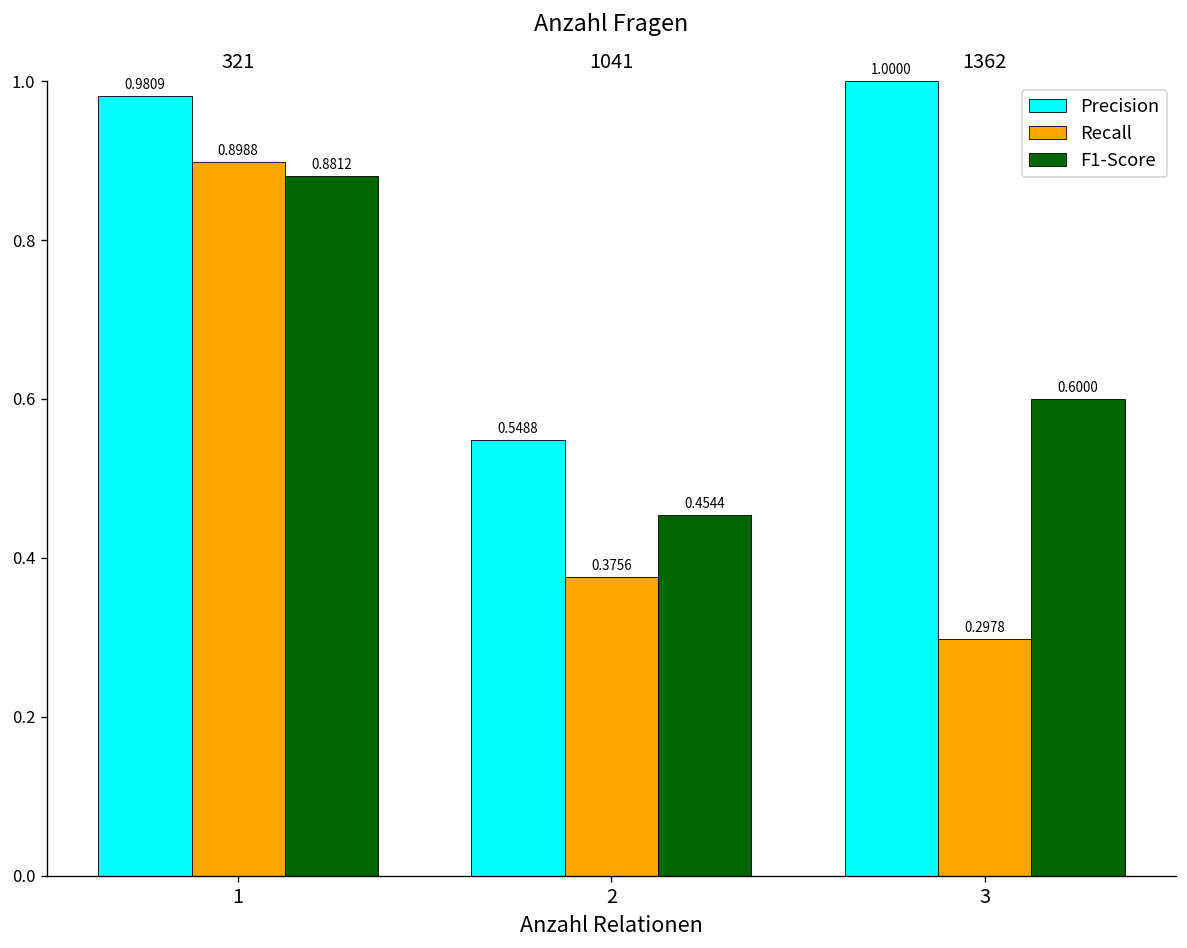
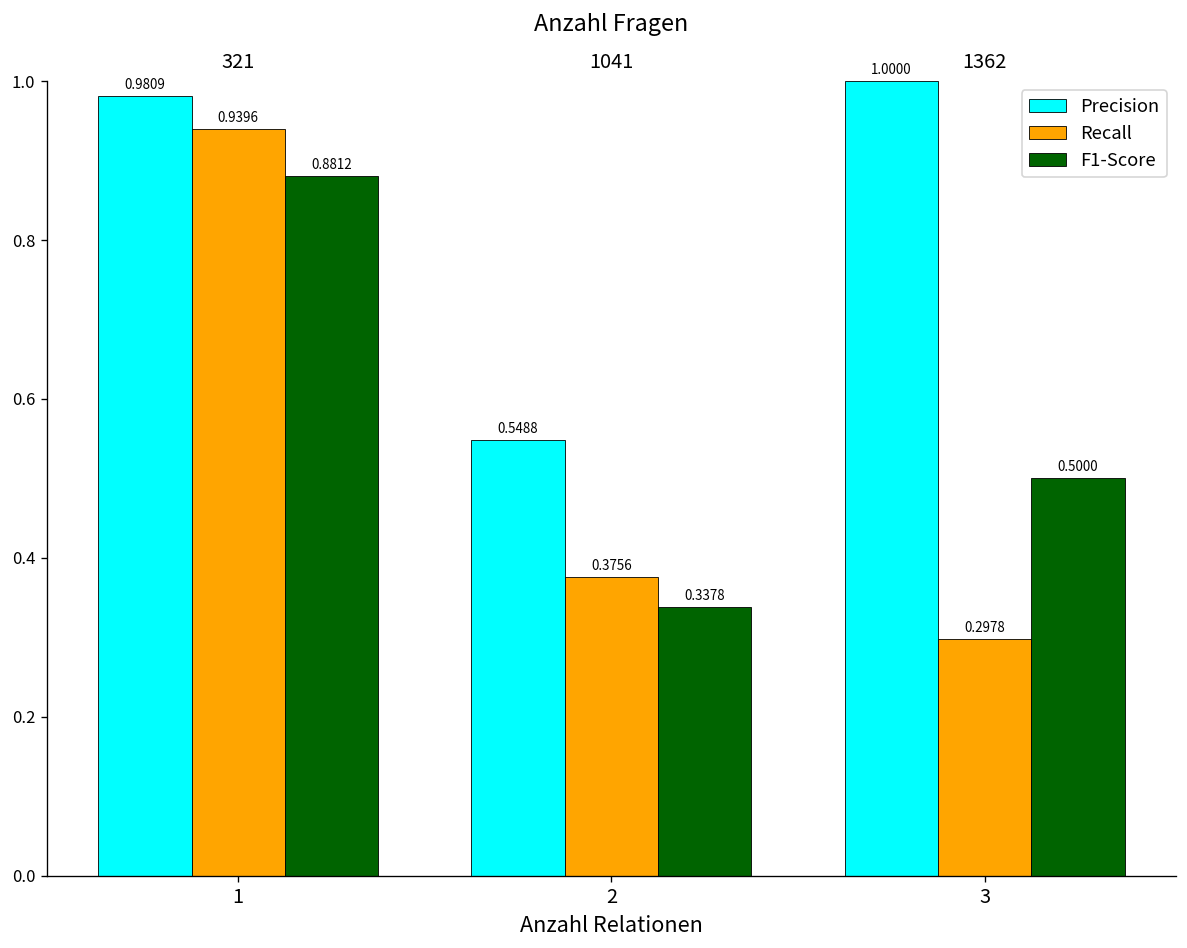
  {
    "Precision": {
      "1": 0.9809,
      "2": 0.5488,
      "3": 1.0000
    },
    "Recall": {
-     "1": 0.8988,
+     "1": 0.9396,
      "2": 0.3756,
      "3": 0.2978
    },
    "F1-Score": {
      "1": 0.8812,
-     "2": 0.4544,
-     "3": 0.6000
+     "2": 0.3378,
+     "3": 0.5000
    }
  }
